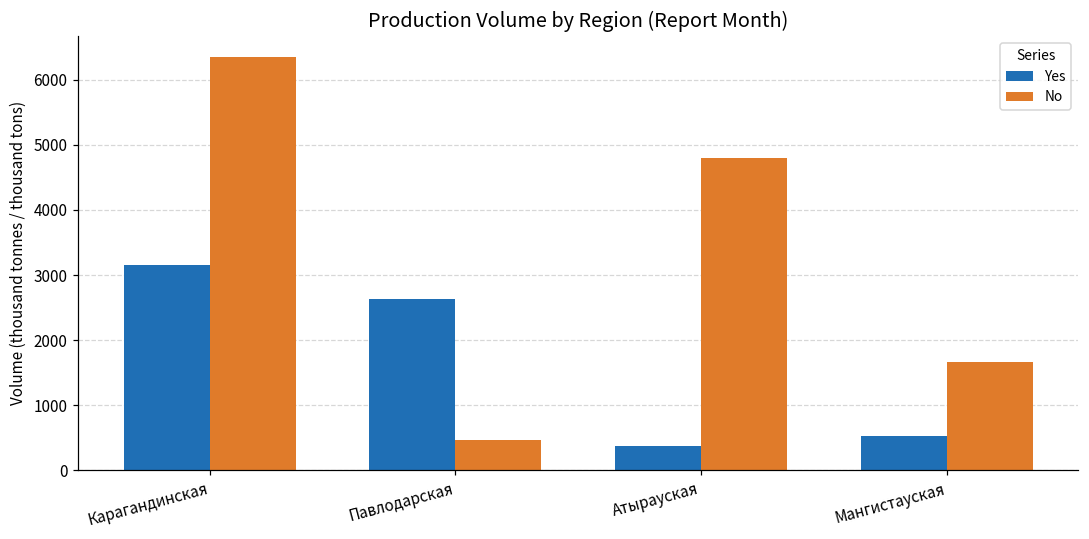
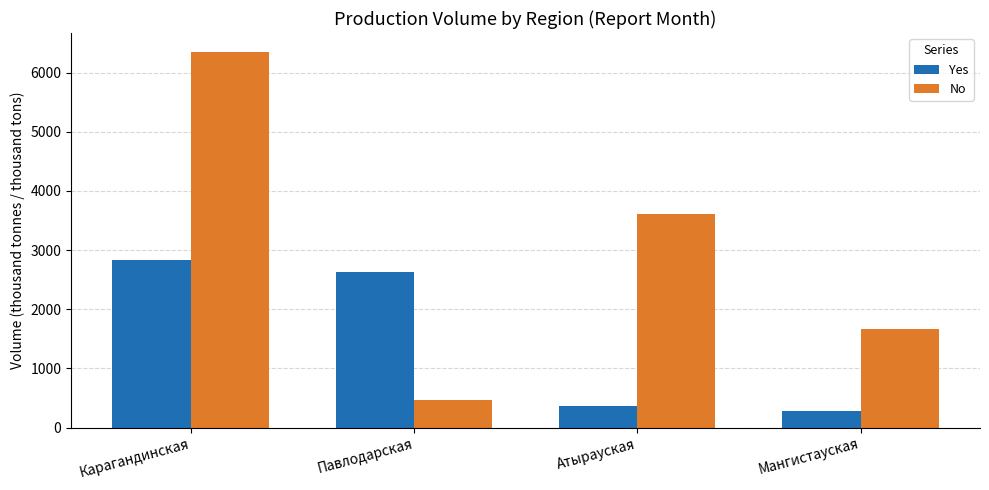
  {
    "Yes": {
-     "Карагандинская": 3200,
+     "Карагандинская": 2800,
      "Павлодарская": 2600,
      "Атырауская": 400,
-     "Мангистауская": 500
+     "Мангистауская": 300
    },
    "No": {
      "Карагандинская": 6400,
      "Павлодарская": 500,
-     "Атырауская": 4800,
+     "Атырауская": 3600,
      "Мангистауская": 1700
    }
  }
